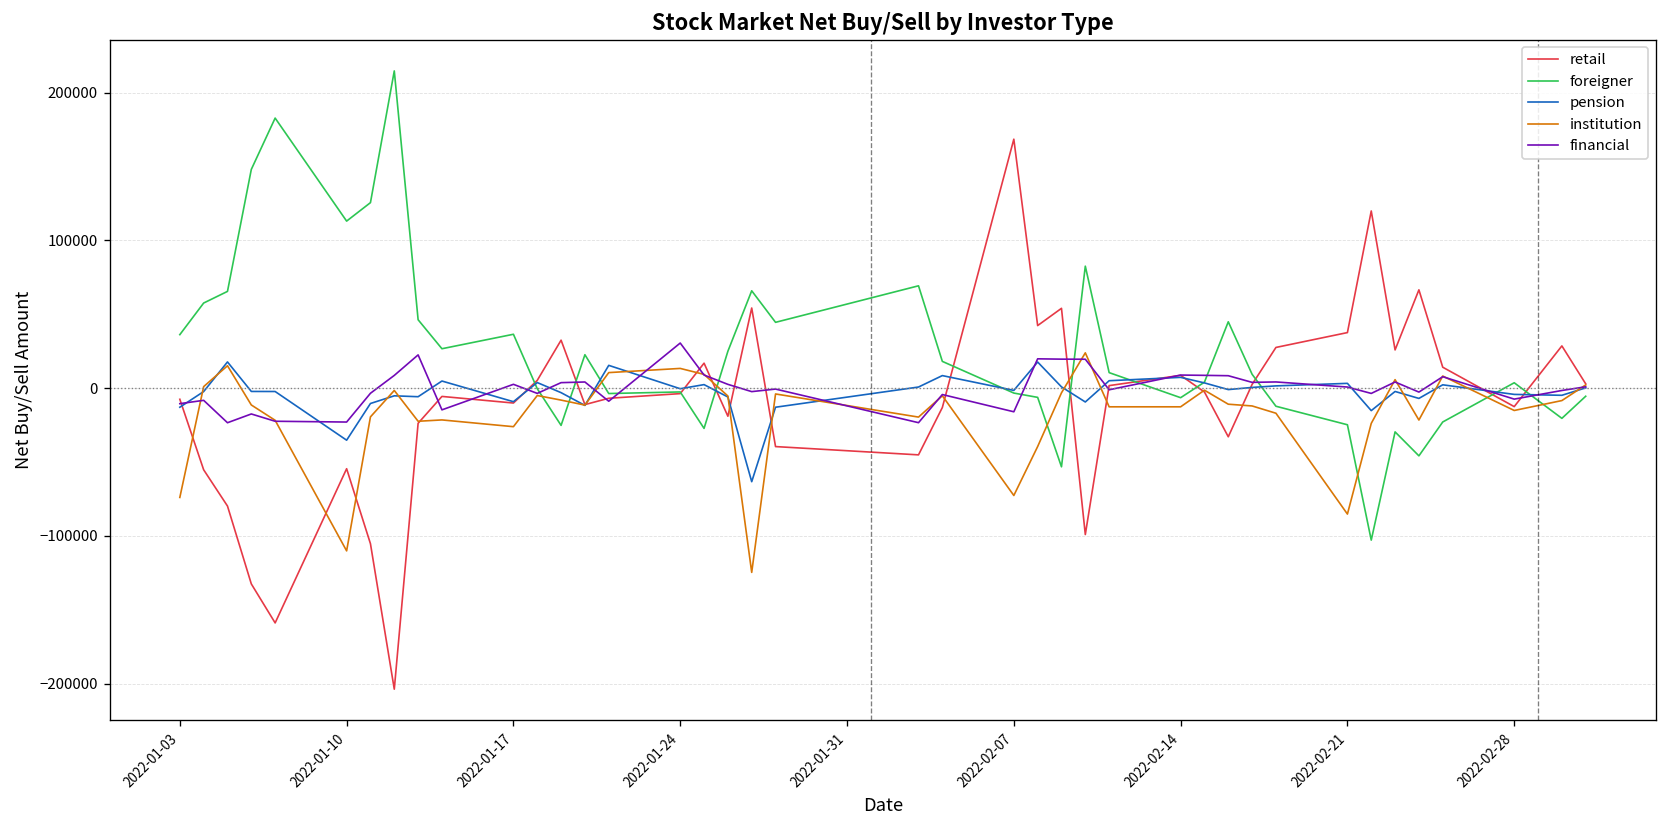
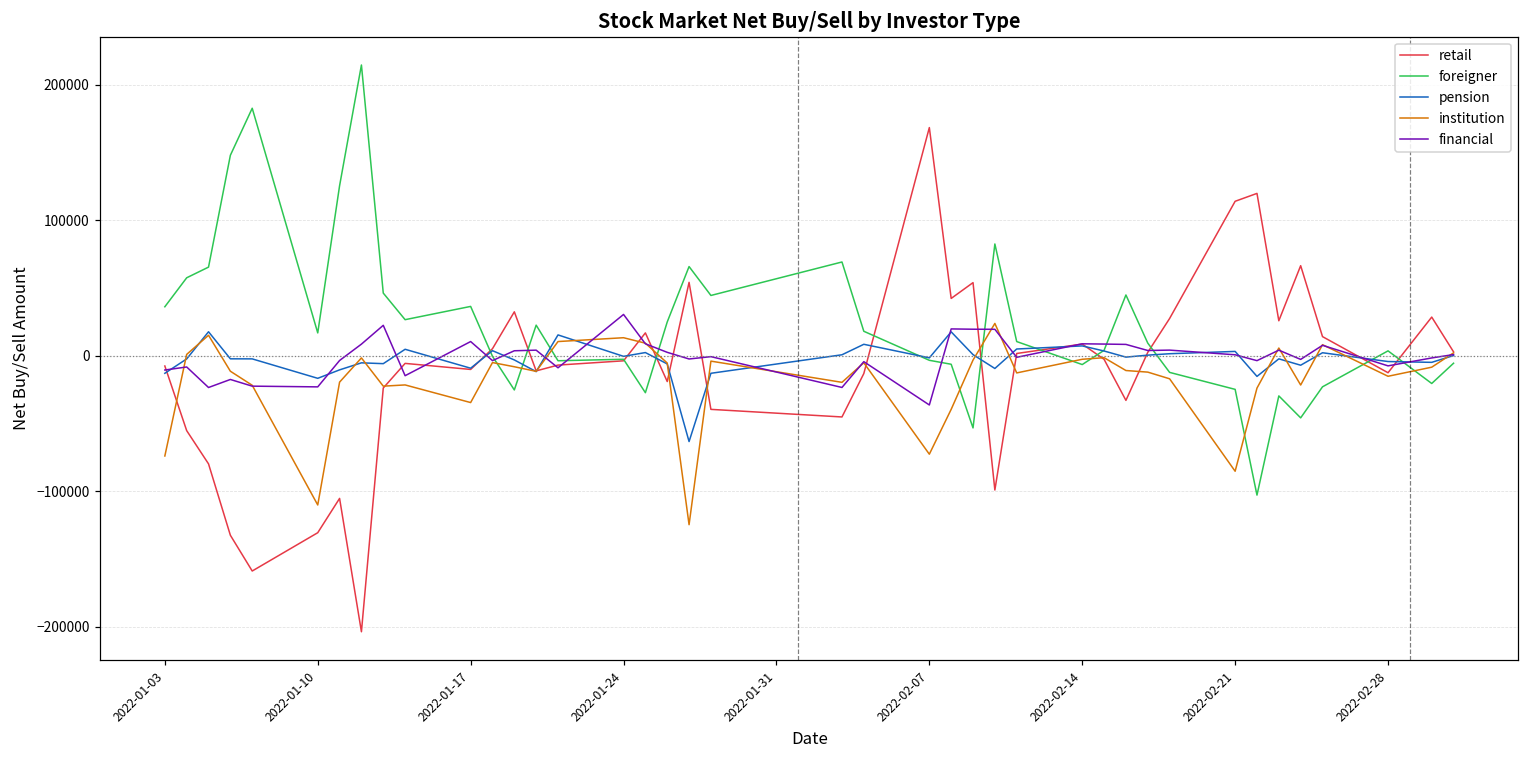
  {
    "retail": {
      "2022-01-03": -8000,
-     "2022-01-10": -55000,
+     "2022-01-10": -131000,
      "2022-02-07": 168000,
-     "2022-02-21": 38000,
+     "2022-02-21": 114000,
      "2022-02-28": -12000
    },
    "foreigner": {
      "2022-01-03": 36000,
-     "2022-01-10": 113000,
+     "2022-01-10": 17000,
      "2022-01-17": 36000,
      "2022-02-14": -6000,
      "2022-02-21": -25000,
      "2022-02-28": 4000
    },
    "pension": {
      "2022-01-03": -13000,
-     "2022-01-10": -35000,
+     "2022-01-10": -17000,
      "2022-01-24": 0,
      "2022-02-21": 3000,
      "2022-02-28": -4000
    },
    "institution": {
      "2022-01-03": -74000,
      "2022-01-10": -110000,
-     "2022-01-17": -26000,
+     "2022-01-17": -35000,
      "2022-01-24": 13000,
      "2022-02-07": -73000,
-     "2022-02-14": -13000,
+     "2022-02-14": -3000,
      "2022-02-21": -85000,
      "2022-02-28": -15000
    },
    "financial": {
      "2022-01-03": -10000,
      "2022-01-10": -23000,
-     "2022-01-17": 3000,
+     "2022-01-17": 11000,
      "2022-01-24": 31000,
-     "2022-02-07": -16000,
+     "2022-02-07": -36000,
      "2022-02-21": 1000,
      "2022-02-28": -7000
    }
  }
